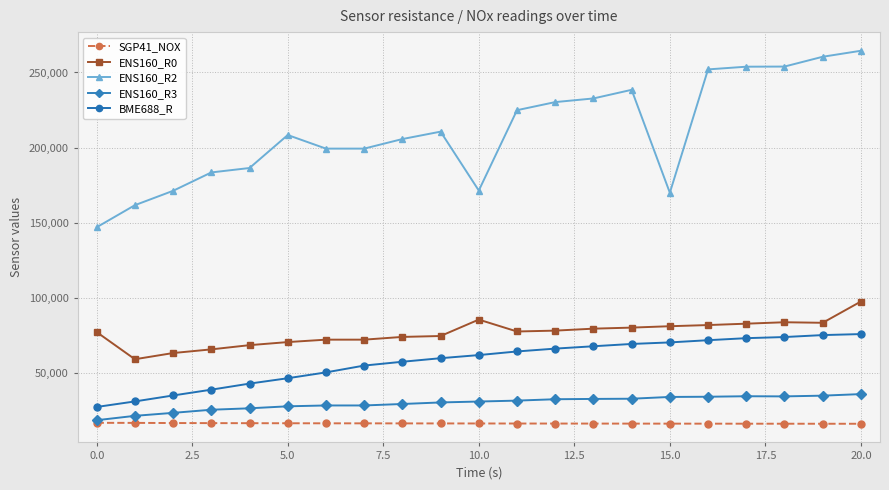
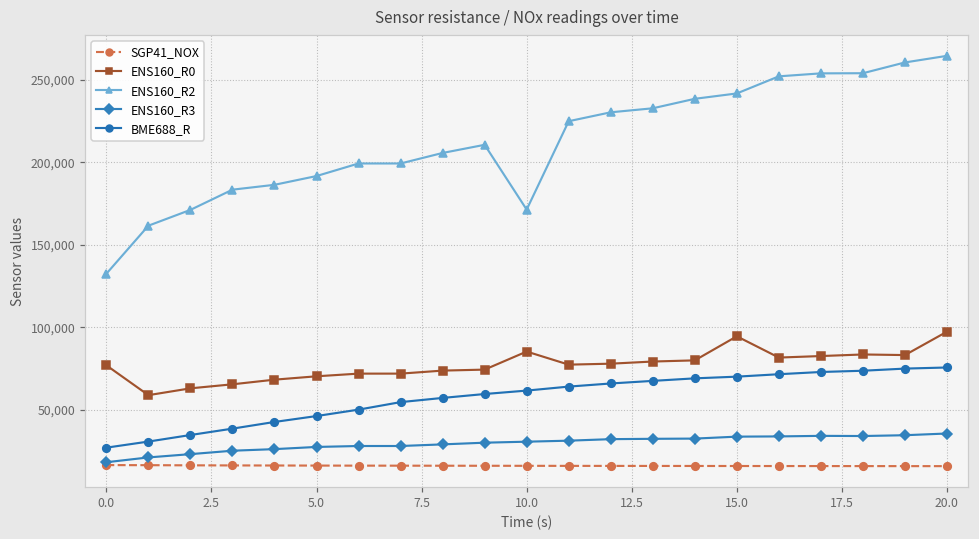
  {
    "SGP41_NOX": {
      "0.0": "17,000",
      "5.0": "16,000",
      "10.0": "16,000",
      "15.0": "16,000",
      "20.0": "16,000"
    },
    "ENS160_R0": {
      "0.0": "77,000",
      "5.0": "70,000",
      "10.0": "85,000",
-     "15.0": "81,000",
+     "15.0": "95,000",
      "20.0": "97,000"
    },
    "ENS160_R2": {
-     "0.0": "147,000",
-     "5.0": "208,000",
+     "0.0": "133,000",
+     "5.0": "192,000",
      "10.0": "171,000",
-     "15.0": "170,000",
+     "15.0": "242,000",
      "20.0": "264,000"
    }
  }
